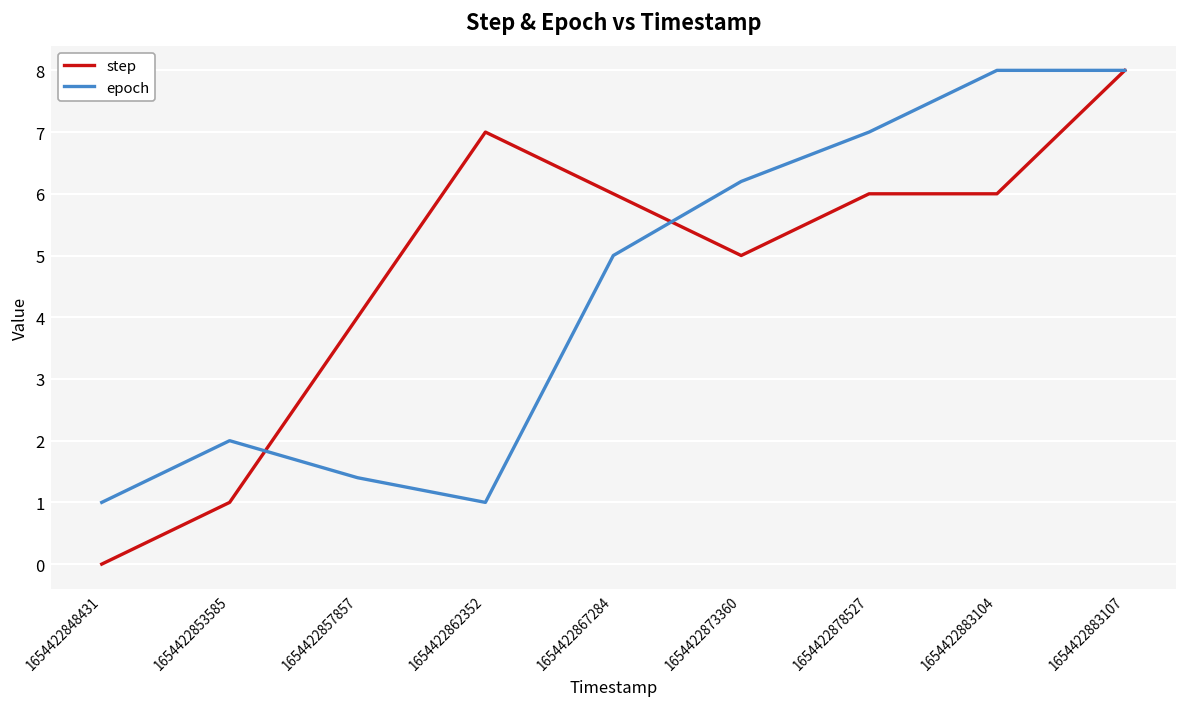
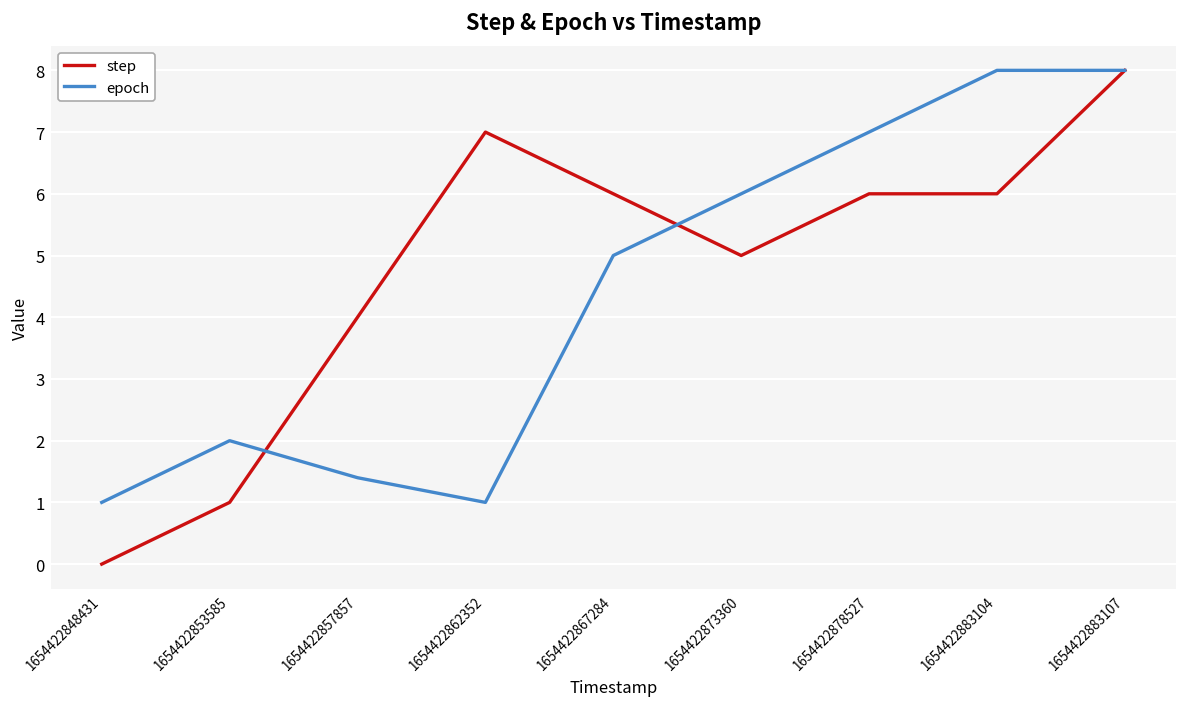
  {
    "step": {
      "1654422848431": 0.0,
      "1654422853585": 1.0,
      "1654422857857": 4.0,
      "1654422862352": 7.0,
      "1654422867284": 6.0,
      "1654422873360": 5.0,
      "1654422878527": 6.0,
      "1654422883104": 6.0
    },
    "epoch": {
      "1654422848431": 1.0,
      "1654422853585": 2.0,
      "1654422857857": 1.4,
      "1654422862352": 1.0,
      "1654422867284": 5.0,
-     "1654422873360": 6.2,
+     "1654422873360": 6.0,
      "1654422878527": 7.0,
      "1654422883104": 8.0
    }
  }
